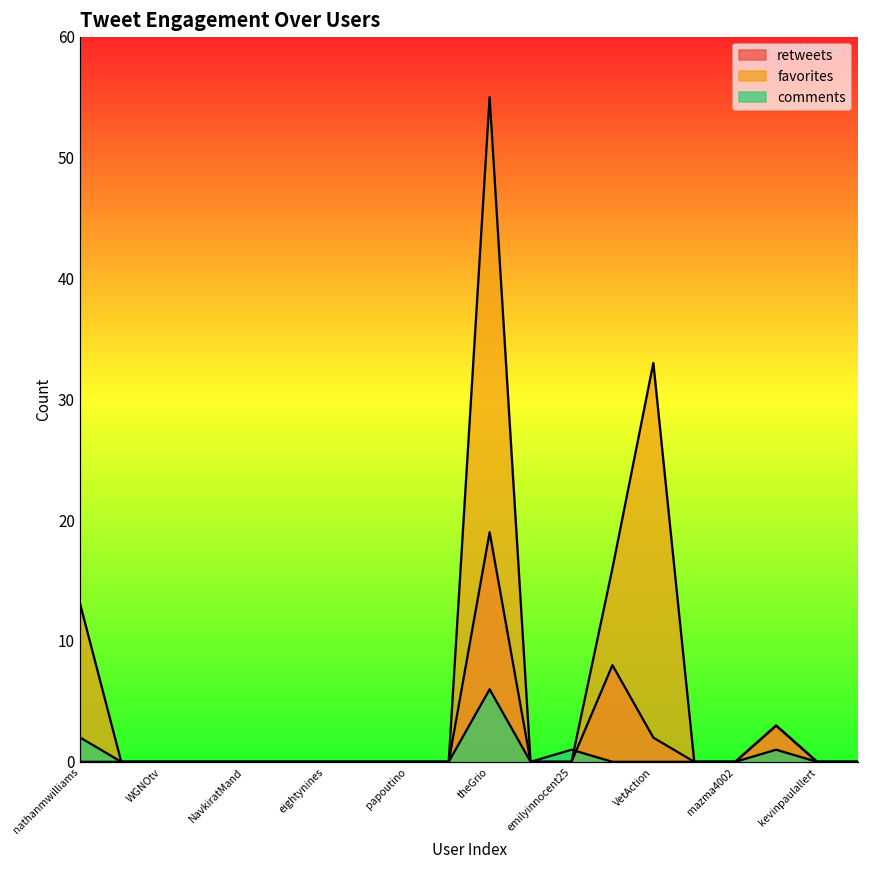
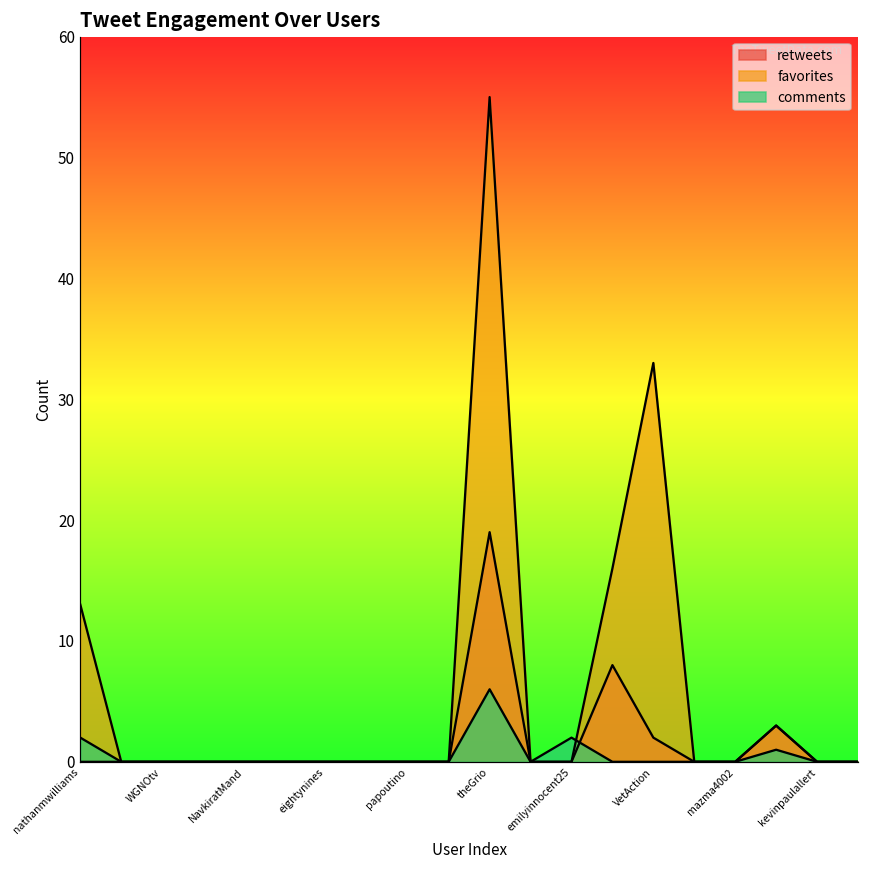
  {
    "retweets": {
      "nathanmwilliams": 0,
      "theGrio": 19,
      "VetAction": 2
    },
    "favorites": {
      "nathanmwilliams": 13,
      "theGrio": 55,
      "VetAction": 33
    },
    "comments": {
      "nathanmwilliams": 2,
      "theGrio": 6,
-     "emilyinnocent25": 1,
+     "emilyinnocent25": 2,
      "VetAction": 0
    }
  }
